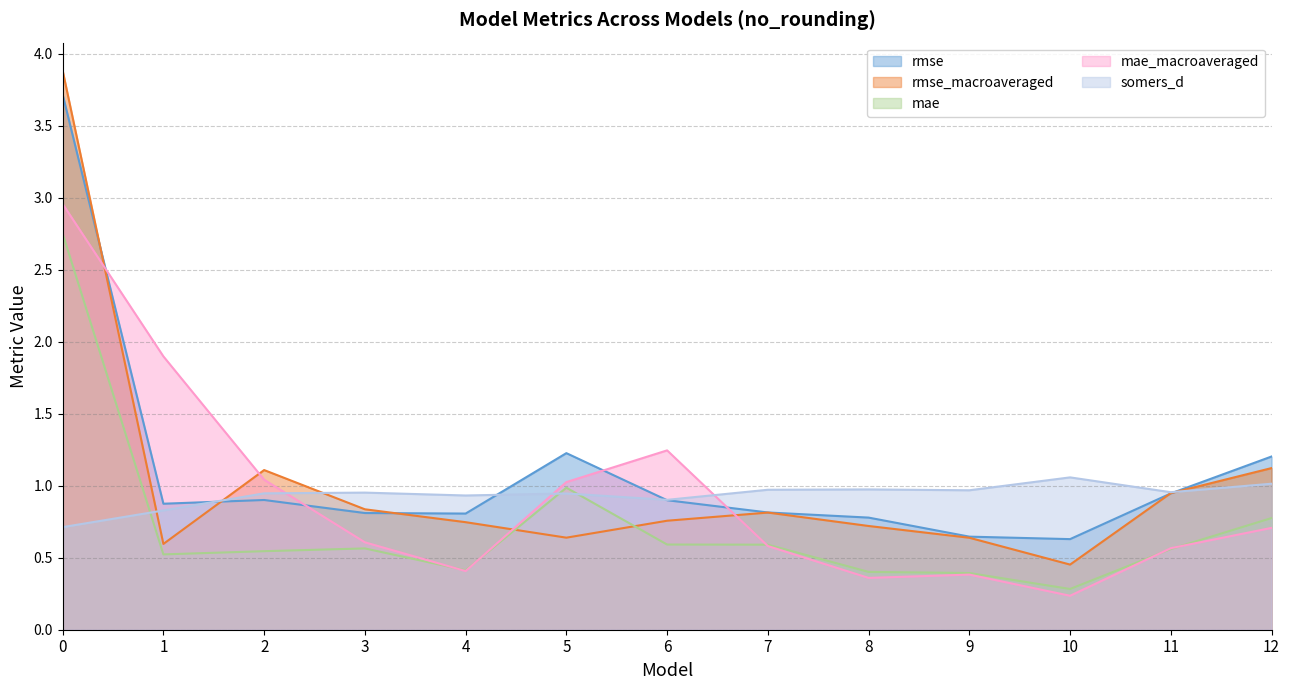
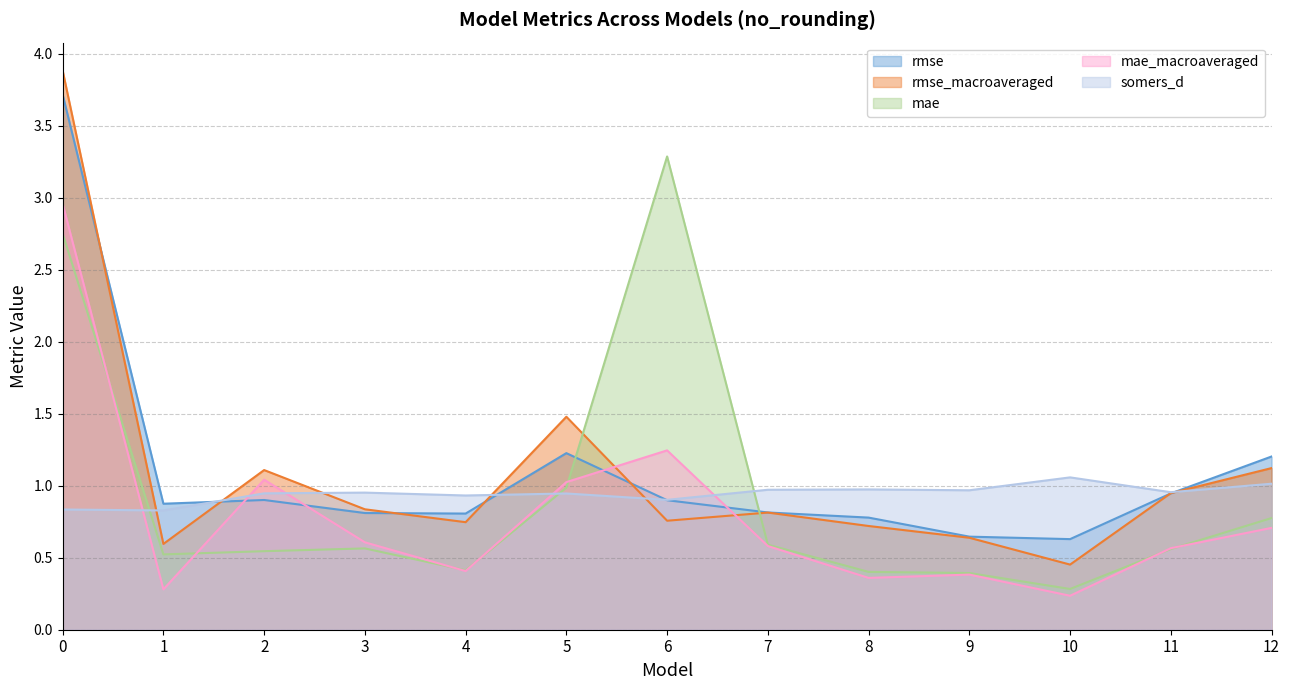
  {
    "rmse": {
      "0": 3.72,
      "1": 0.88,
      "2": 0.90,
      "3": 0.81,
      "4": 0.81,
      "5": 1.23,
      "8": 0.78,
      "10": 0.63,
      "12": 1.20
    },
    "rmse_macroaveraged": {
      "0": 3.88,
      "1": 0.60,
      "2": 1.11,
      "3": 0.84,
      "4": 0.75,
-     "5": 0.64,
+     "5": 1.48,
      "6": 0.76,
      "8": 0.72,
      "10": 0.45,
      "12": 1.12
    },
    "mae": {
      "0": 2.75,
      "1": 0.52,
      "2": 0.55,
      "3": 0.56,
      "5": 0.99,
-     "6": 0.59,
+     "6": 3.29,
      "8": 0.40,
      "10": 0.28,
      "12": 0.78
    },
    "mae_macroaveraged": {
      "0": 2.96,
-     "1": 1.90,
+     "1": 0.28,
      "2": 1.04,
      "3": 0.61,
      "5": 1.03,
      "6": 1.25,
      "8": 0.36,
      "10": 0.24,
      "12": 0.71
    },
    "somers_d": {
-     "0": 0.71,
+     "0": 0.84,
      "1": 0.83,
      "2": 0.95,
      "3": 0.95,
      "4": 0.93,
      "5": 0.95,
      "7": 0.97,
      "8": 0.97,
      "9": 0.97,
      "10": 1.06,
      "12": 1.01
    }
  }
